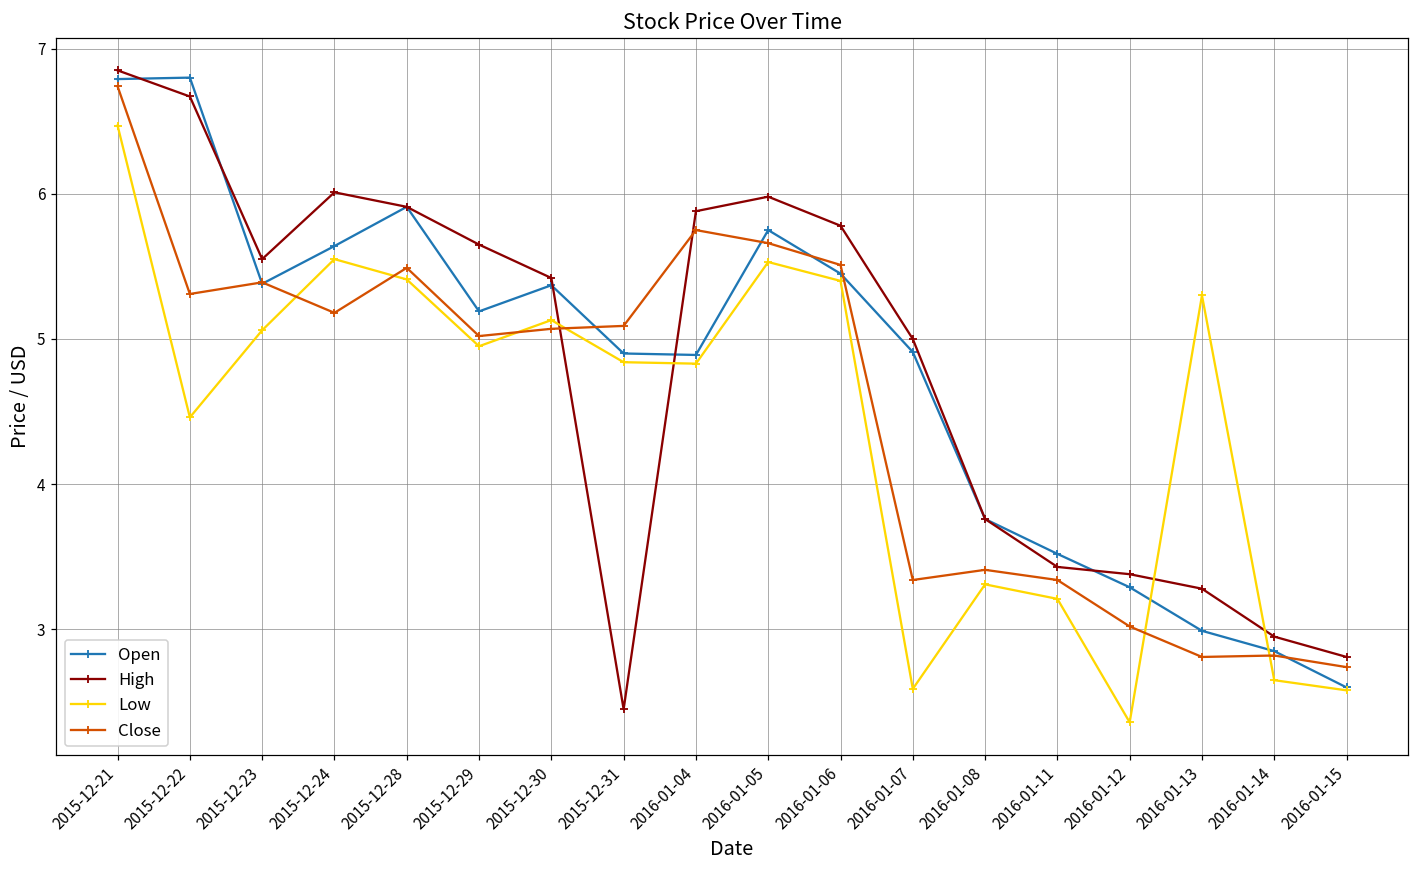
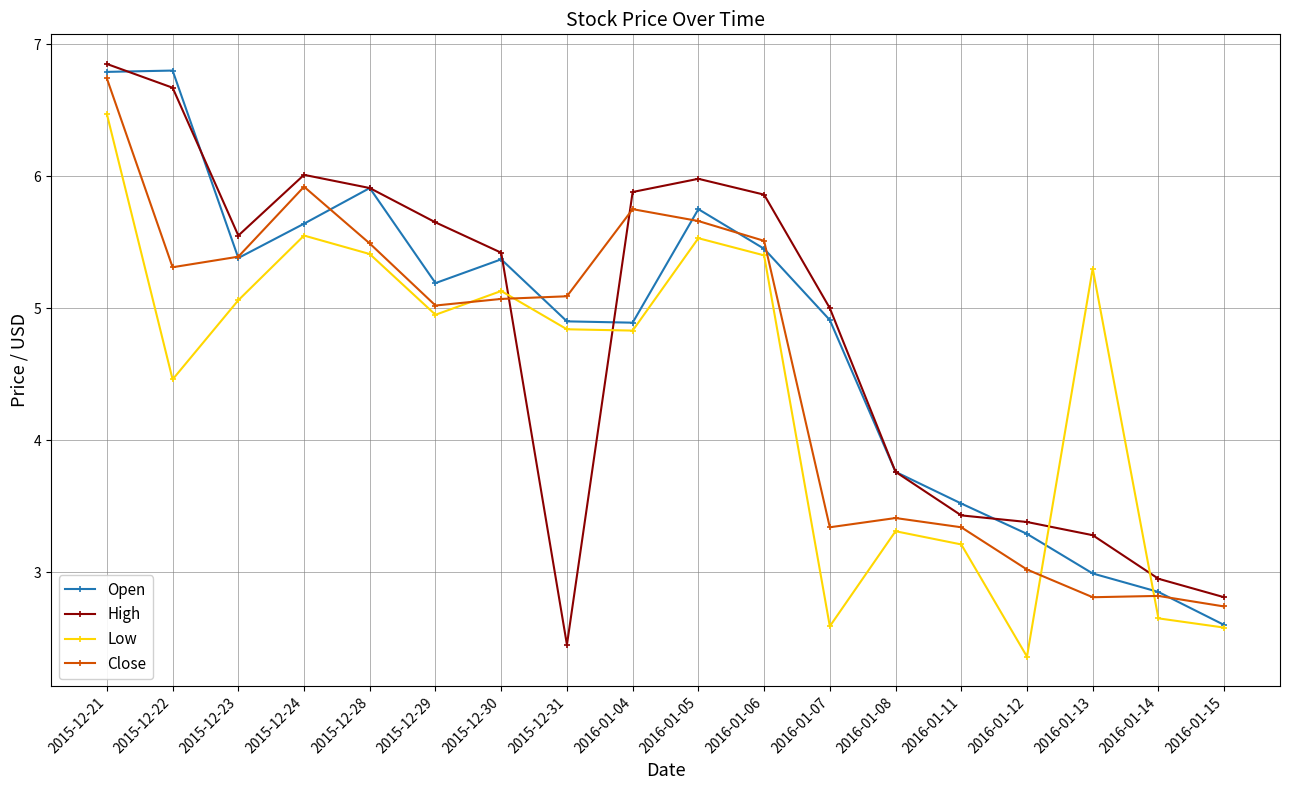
  {
    "Open": {
      "2015-12-21": 6.79,
      "2015-12-22": 6.80,
      "2015-12-24": 5.64,
      "2015-12-29": 5.19,
      "2015-12-30": 5.37,
      "2015-12-31": 4.90,
      "2016-01-04": 4.89,
      "2016-01-05": 5.75,
      "2016-01-06": 5.45,
      "2016-01-07": 4.91,
      "2016-01-11": 3.52,
      "2016-01-12": 3.29,
      "2016-01-13": 2.99,
      "2016-01-14": 2.85,
      "2016-01-15": 2.60
    },
    "High": {
      "2015-12-21": 6.85,
      "2015-12-22": 6.67,
      "2015-12-23": 5.55,
      "2015-12-24": 6.01,
      "2015-12-29": 5.65,
      "2015-12-30": 5.42,
      "2015-12-31": 2.45,
      "2016-01-04": 5.88,
      "2016-01-05": 5.98,
-     "2016-01-06": 5.78,
+     "2016-01-06": 5.86,
      "2016-01-07": 5.00,
      "2016-01-11": 3.43,
      "2016-01-12": 3.38,
      "2016-01-13": 3.28,
      "2016-01-14": 2.95,
      "2016-01-15": 2.81
    },
    "Low": {
      "2015-12-21": 6.47,
      "2015-12-22": 4.46,
      "2015-12-23": 5.06,
      "2015-12-24": 5.55,
      "2015-12-28": 5.41,
      "2015-12-29": 4.95,
      "2015-12-30": 5.13,
      "2015-12-31": 4.84,
      "2016-01-04": 4.83,
      "2016-01-05": 5.53,
      "2016-01-06": 5.40,
      "2016-01-07": 2.59,
      "2016-01-08": 3.31,
      "2016-01-11": 3.21,
      "2016-01-12": 2.36,
      "2016-01-13": 5.30,
      "2016-01-14": 2.65,
      "2016-01-15": 2.58
    },
    "Close": {
      "2015-12-21": 6.74,
      "2015-12-22": 5.31,
-     "2015-12-24": 5.18,
+     "2015-12-24": 5.92,
      "2015-12-28": 5.49,
      "2015-12-29": 5.02,
      "2015-12-30": 5.07,
      "2015-12-31": 5.09,
      "2016-01-04": 5.75,
      "2016-01-05": 5.66,
      "2016-01-06": 5.51,
      "2016-01-07": 3.34,
      "2016-01-08": 3.41,
      "2016-01-11": 3.34,
      "2016-01-12": 3.02,
      "2016-01-13": 2.81,
      "2016-01-14": 2.82,
      "2016-01-15": 2.74
    }
  }
